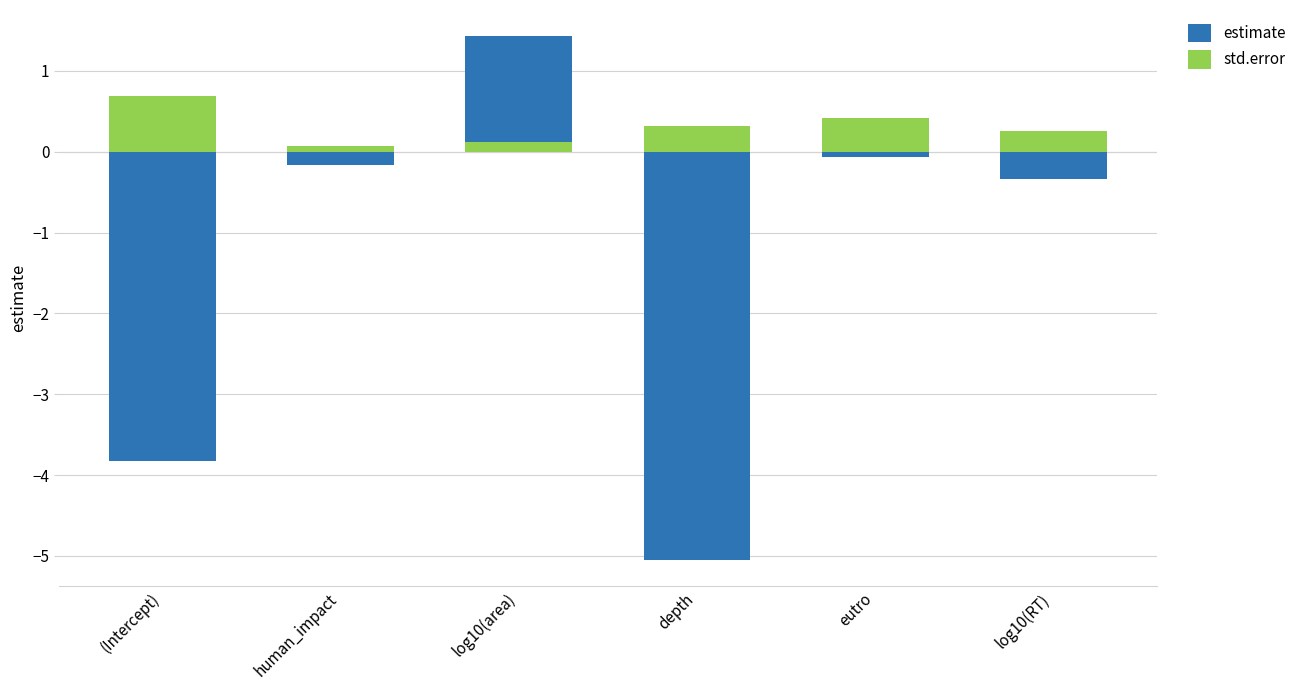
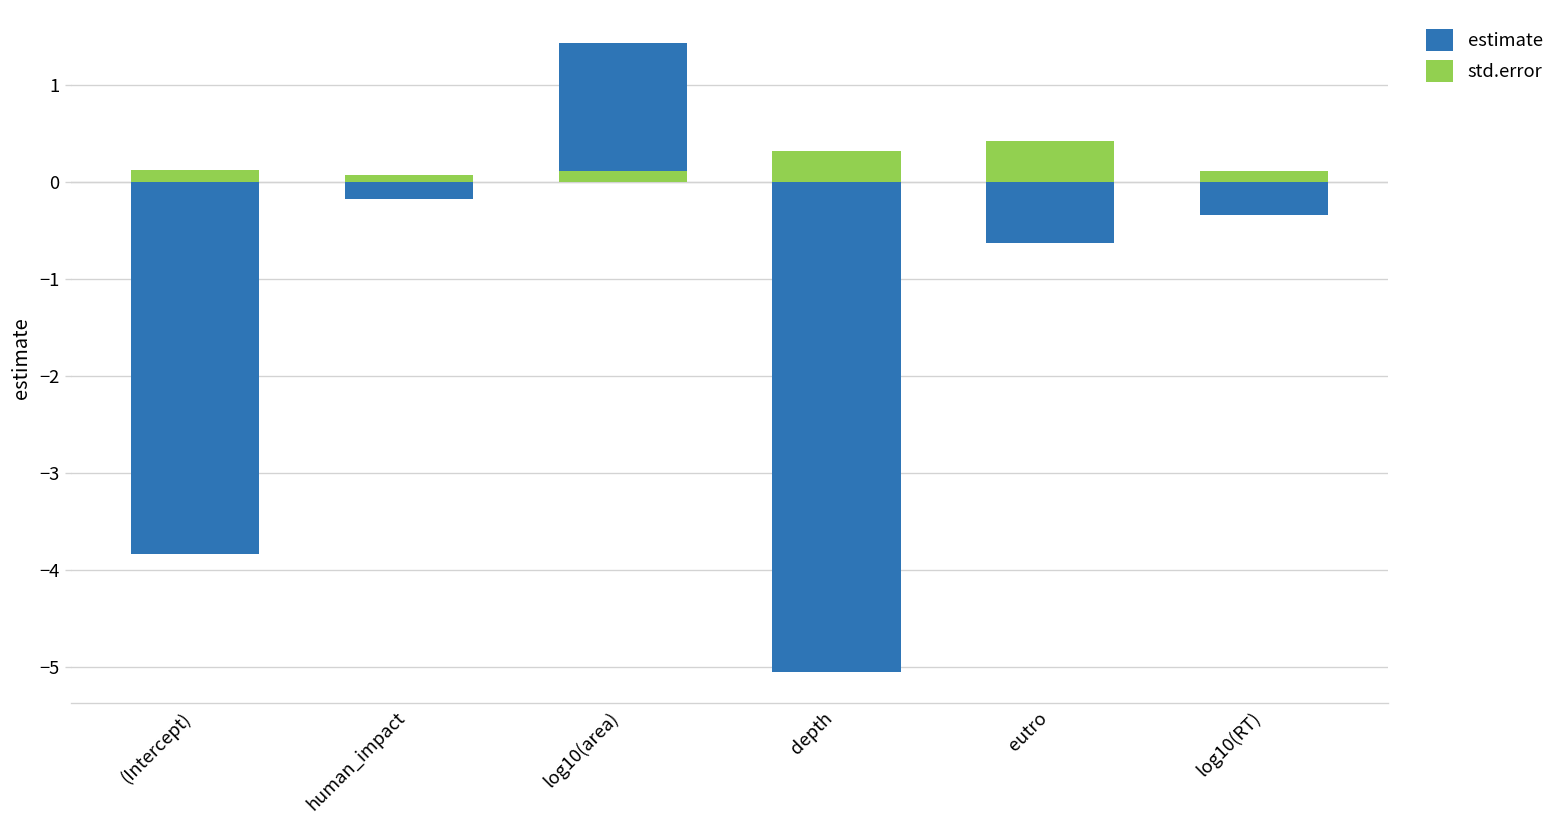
  {
    "estimate": {
      "(Intercept)": -3.8,
      "human_impact": -0.2,
      "log10(area)": 1.4,
      "depth": -5.0,
-     "eutro": -0.1,
+     "eutro": -0.6,
      "log10(RT)": -0.3
    },
    "std.error": {
-     "(Intercept)": 0.7,
+     "(Intercept)": 0.1,
      "human_impact": 0.1,
      "depth": 0.3,
      "eutro": 0.4,
-     "log10(RT)": 0.3
+     "log10(RT)": 0.1
    }
  }
